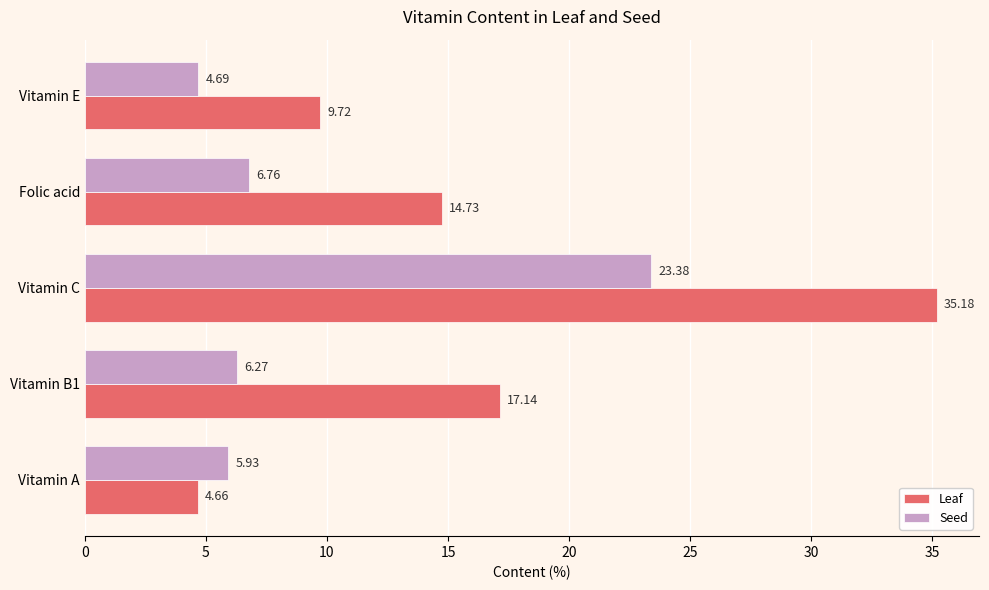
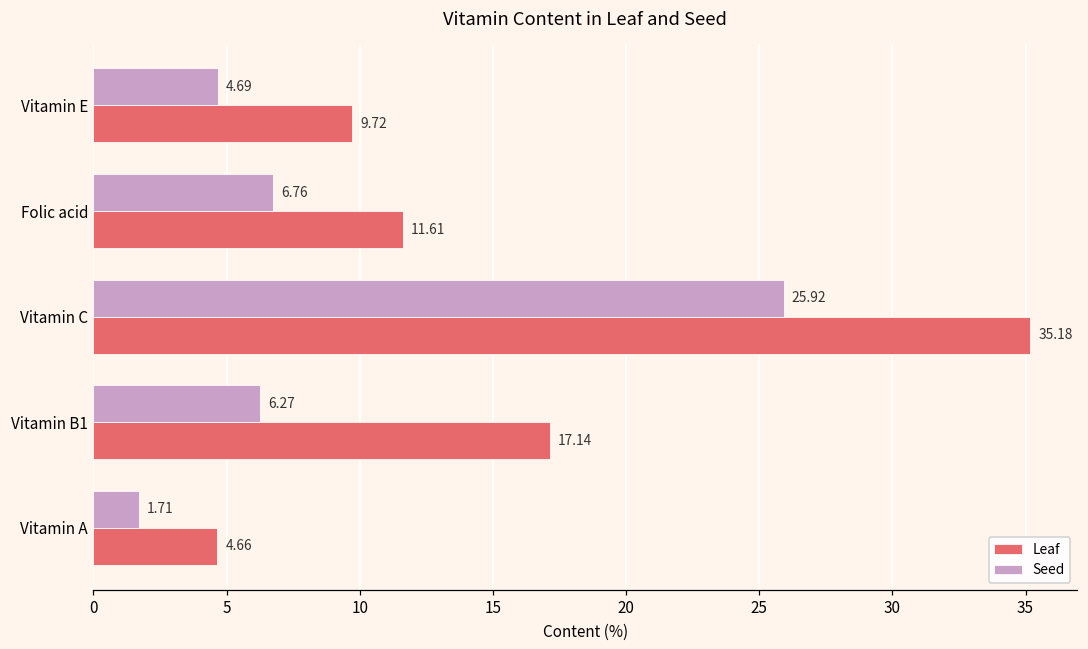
  {
    "Leaf": {
      "Vitamin E": 9.72,
-     "Folic acid": 14.73,
+     "Folic acid": 11.61,
      "Vitamin C": 35.18,
      "Vitamin B1": 17.14,
      "Vitamin A": 4.66
    },
    "Seed": {
      "Vitamin E": 4.69,
      "Folic acid": 6.76,
-     "Vitamin C": 23.38,
+     "Vitamin C": 25.92,
      "Vitamin B1": 6.27,
-     "Vitamin A": 5.93
+     "Vitamin A": 1.71
    }
  }
